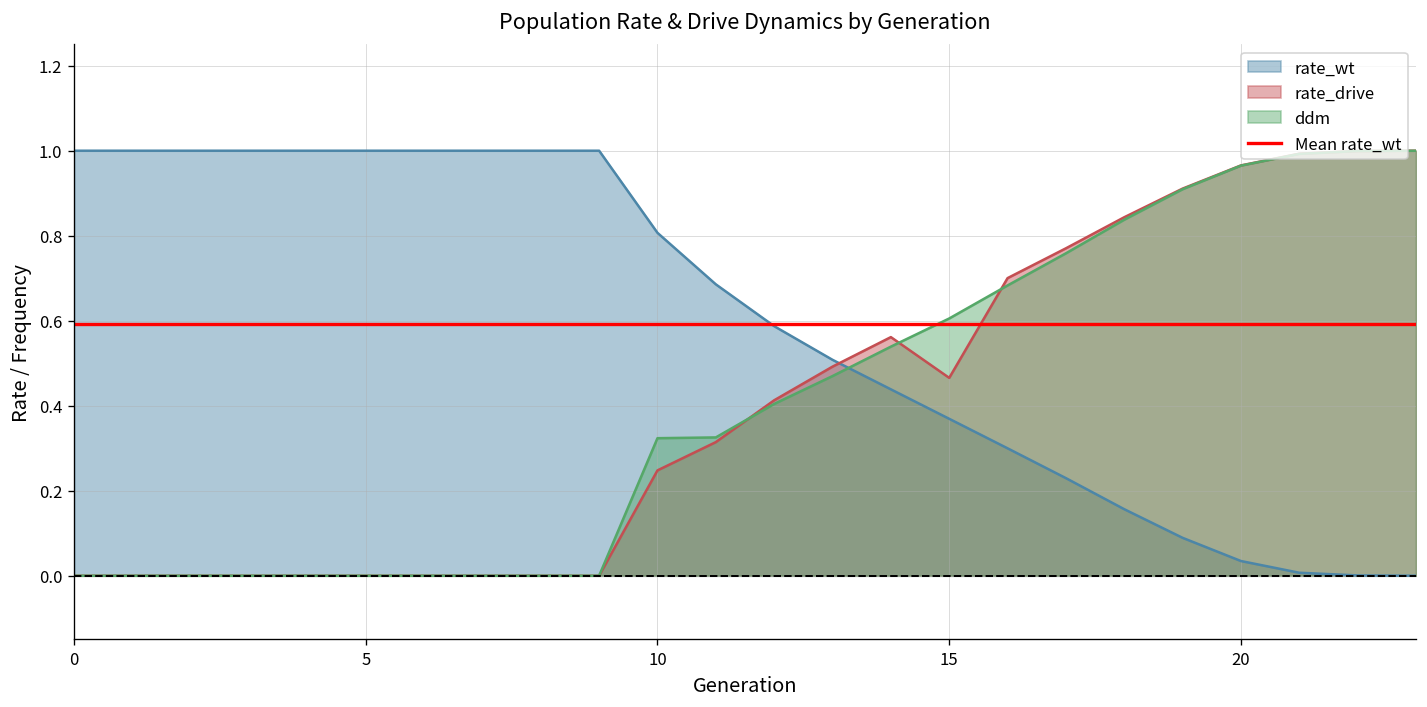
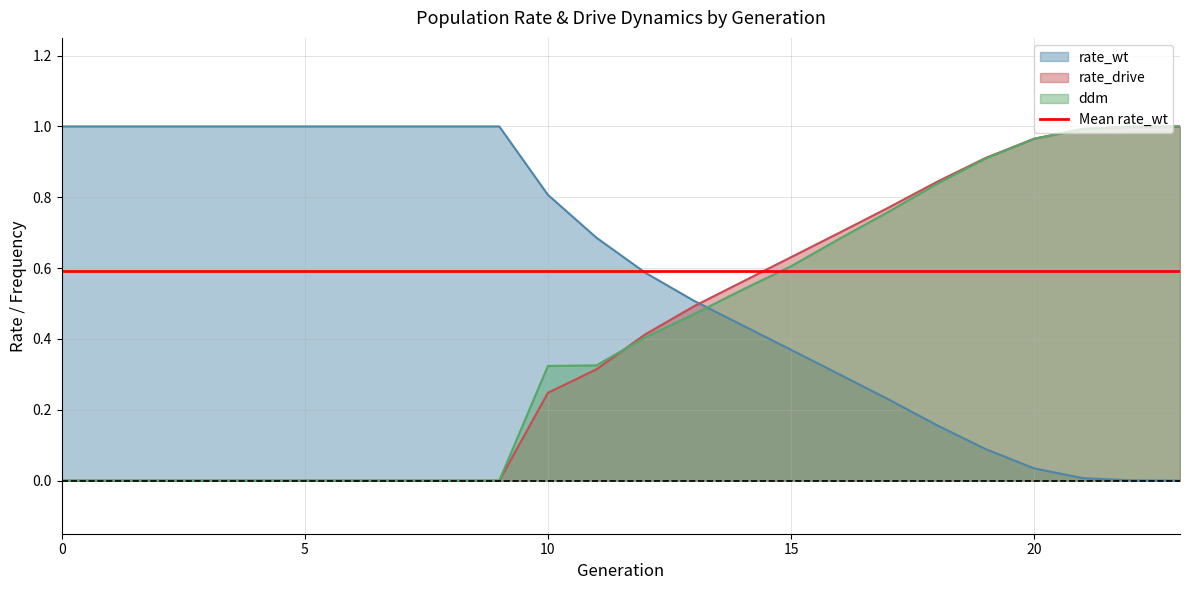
  {
    "rate_drive": {
      "10": 0.25,
-     "15": 0.47
+     "15": 0.63
    }
  }
